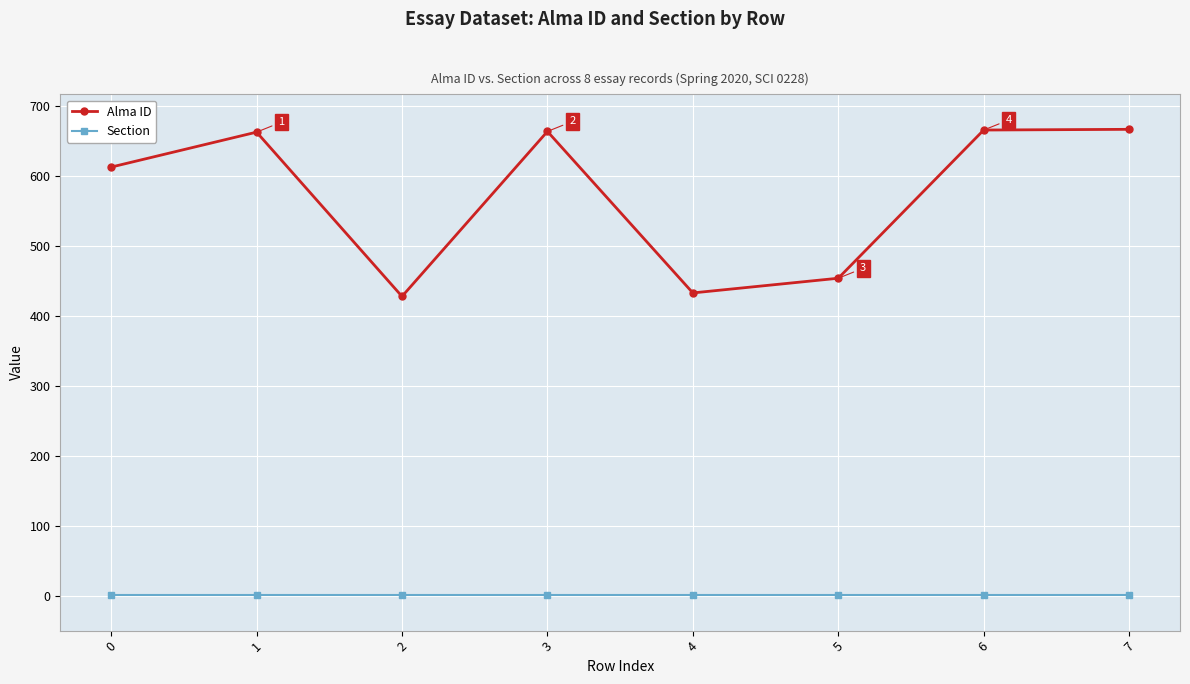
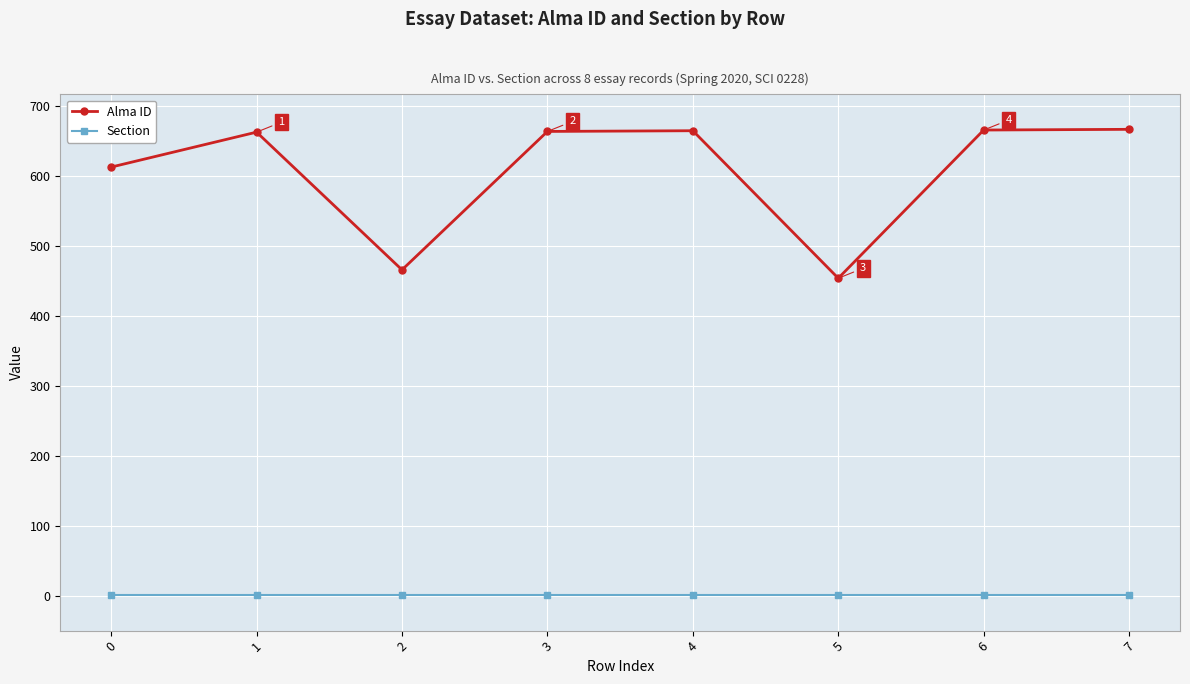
  {
    "Alma ID": {
      "0": 610,
-     "2": 430,
-     "4": 430,
+     "2": 470,
+     "4": 670,
      "7": 670
    },
    "Section": {
      "0": 0,
      "1": 0,
      "2": 0,
      "3": 0,
      "4": 0,
      "5": 0,
      "6": 0,
      "7": 0
    }
  }
